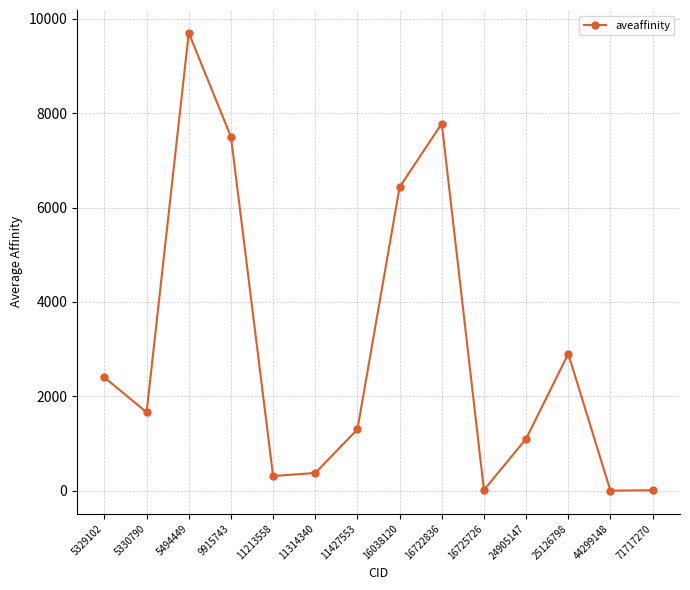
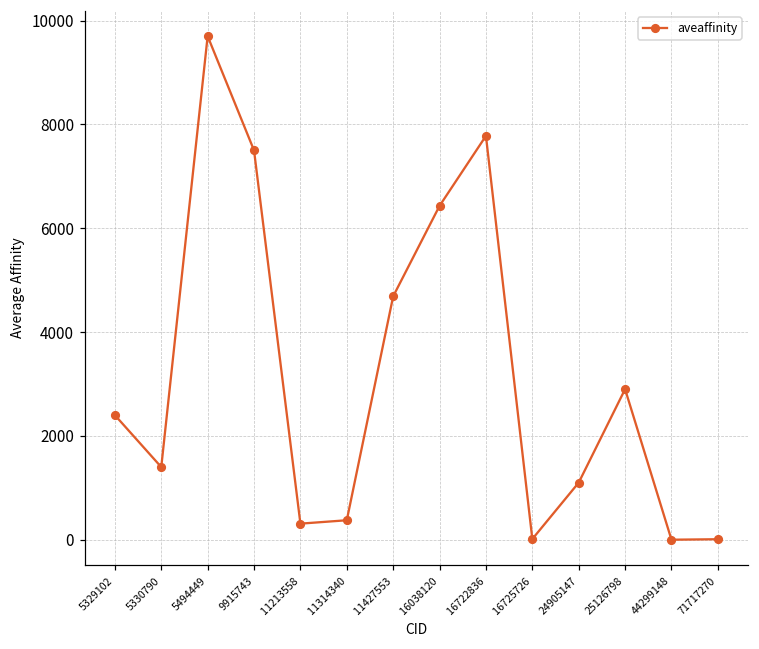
  {
    "5329102": 2400,
-   "5330790": 1700,
+   "5330790": 1400,
    "5494449": 9700,
    "9915743": 7500,
    "11213558": 300,
    "11314340": 400,
-   "11427553": 1300,
+   "11427553": 4700,
    "16038120": 6400,
    "16722836": 7800,
    "16725726": 0,
    "24905147": 1100,
    "25126798": 2900,
    "44299148": 0,
    "71717270": 0
  }
